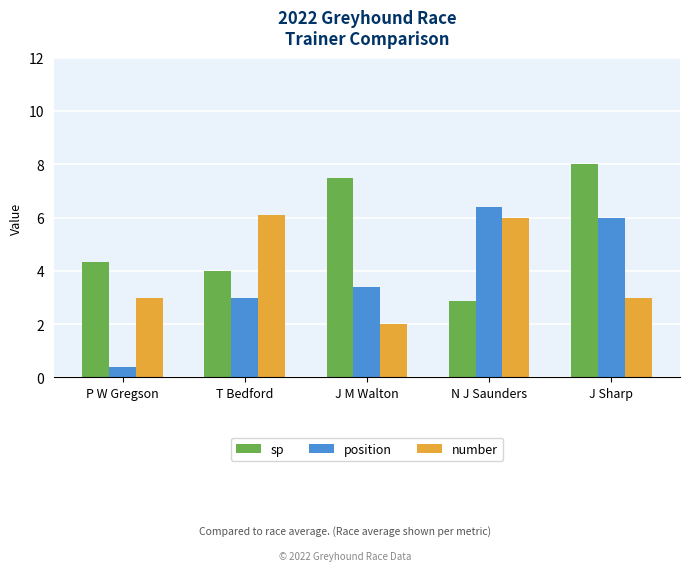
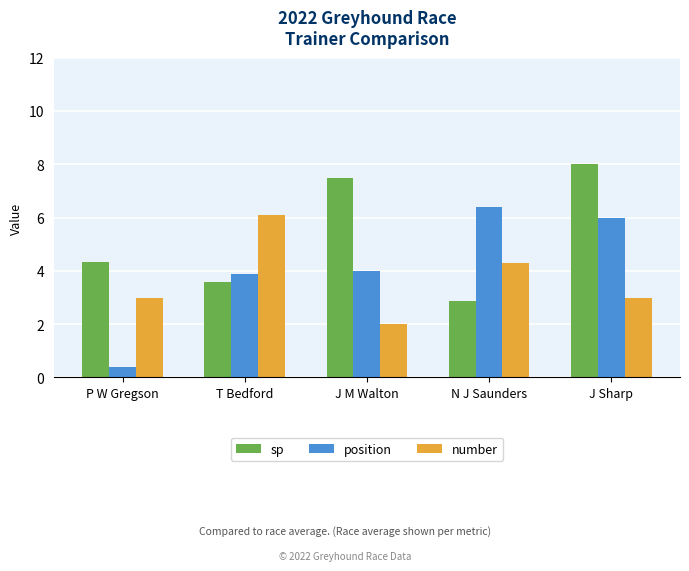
  {
    "sp": {
      "P W Gregson": 4.3,
-     "T Bedford": 4.0,
+     "T Bedford": 3.6,
      "J M Walton": 7.5,
      "N J Saunders": 2.9,
      "J Sharp": 8.0
    },
    "position": {
      "P W Gregson": 0.4,
-     "T Bedford": 3.0,
-     "J M Walton": 3.4,
+     "T Bedford": 3.9,
+     "J M Walton": 4.0,
      "N J Saunders": 6.4,
      "J Sharp": 6.0
    },
    "number": {
      "P W Gregson": 3.0,
      "T Bedford": 6.1,
      "J M Walton": 2.0,
-     "N J Saunders": 6.0,
+     "N J Saunders": 4.3,
      "J Sharp": 3.0
    }
  }
